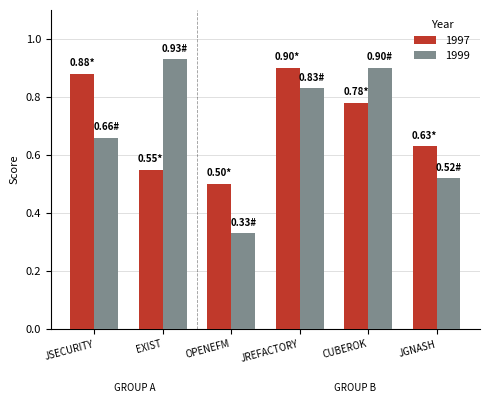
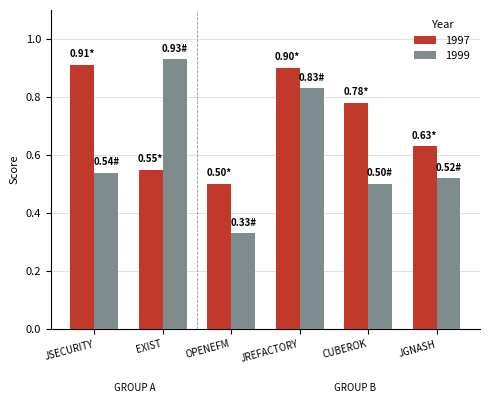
  {
    "1997": {
-     "JSECURITY": "0.88*",
+     "JSECURITY": "0.91*",
      "EXIST": "0.55*",
      "OPENEFM": "0.50*",
      "JREFACTORY": "0.90*",
      "CUBEROK": "0.78*",
      "JGNASH": "0.63*"
    },
    "1999": {
-     "JSECURITY": "0.66#",
+     "JSECURITY": "0.54#",
      "EXIST": "0.93#",
      "OPENEFM": "0.33#",
      "JREFACTORY": "0.83#",
-     "CUBEROK": "0.90#",
+     "CUBEROK": "0.50#",
      "JGNASH": "0.52#"
    }
  }
